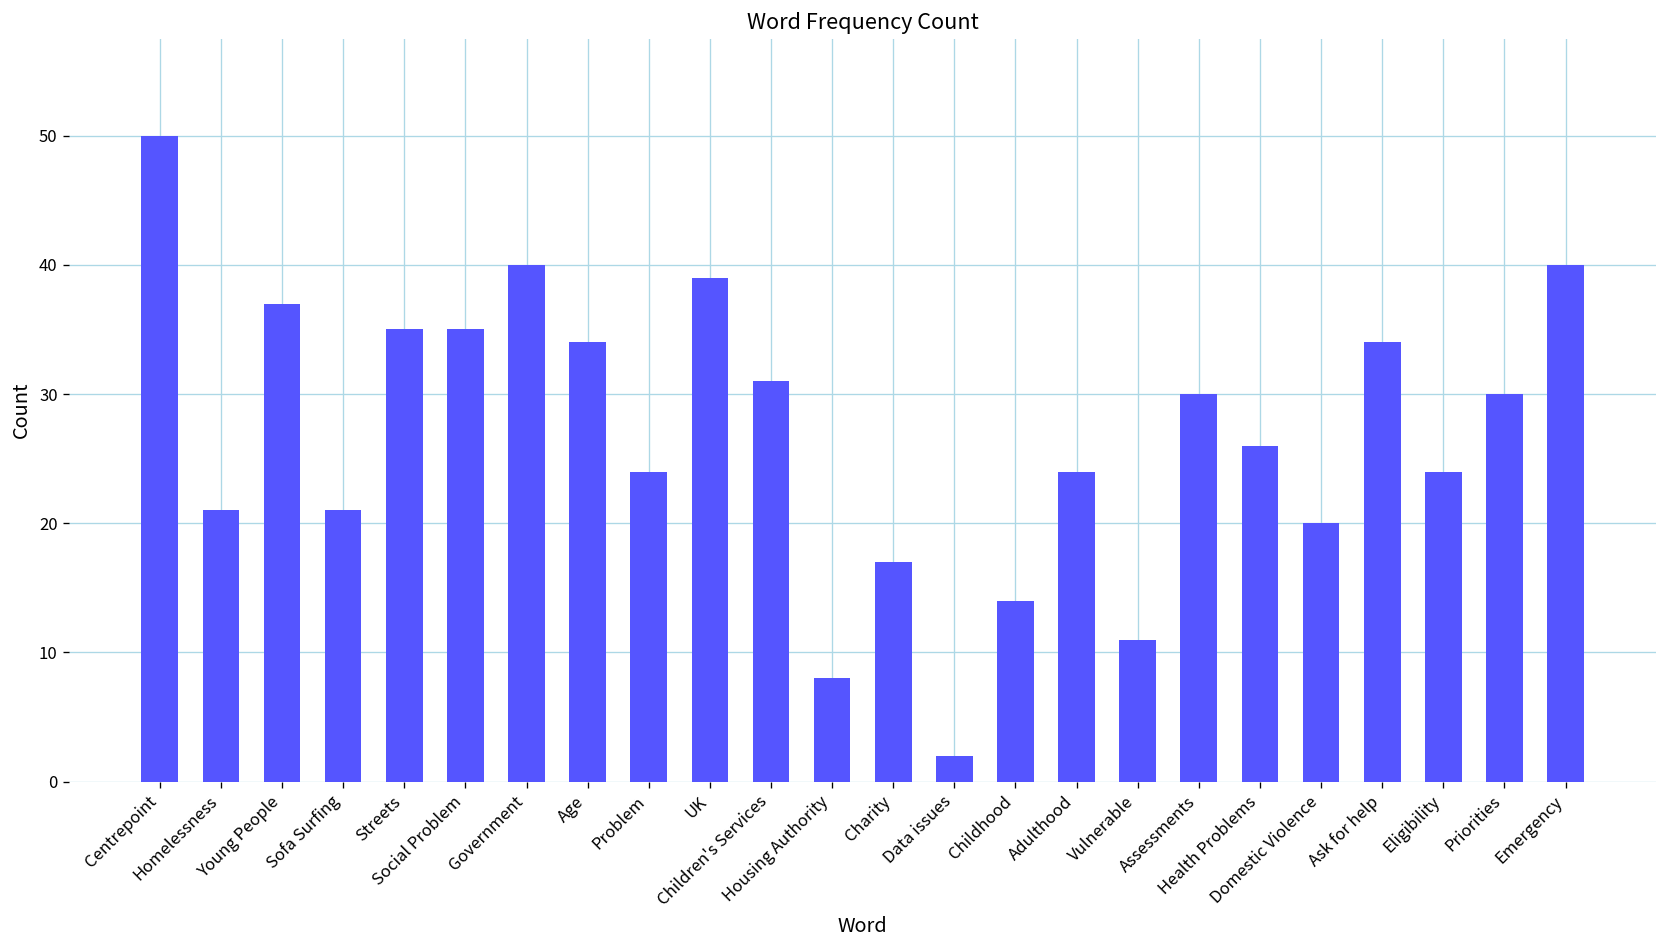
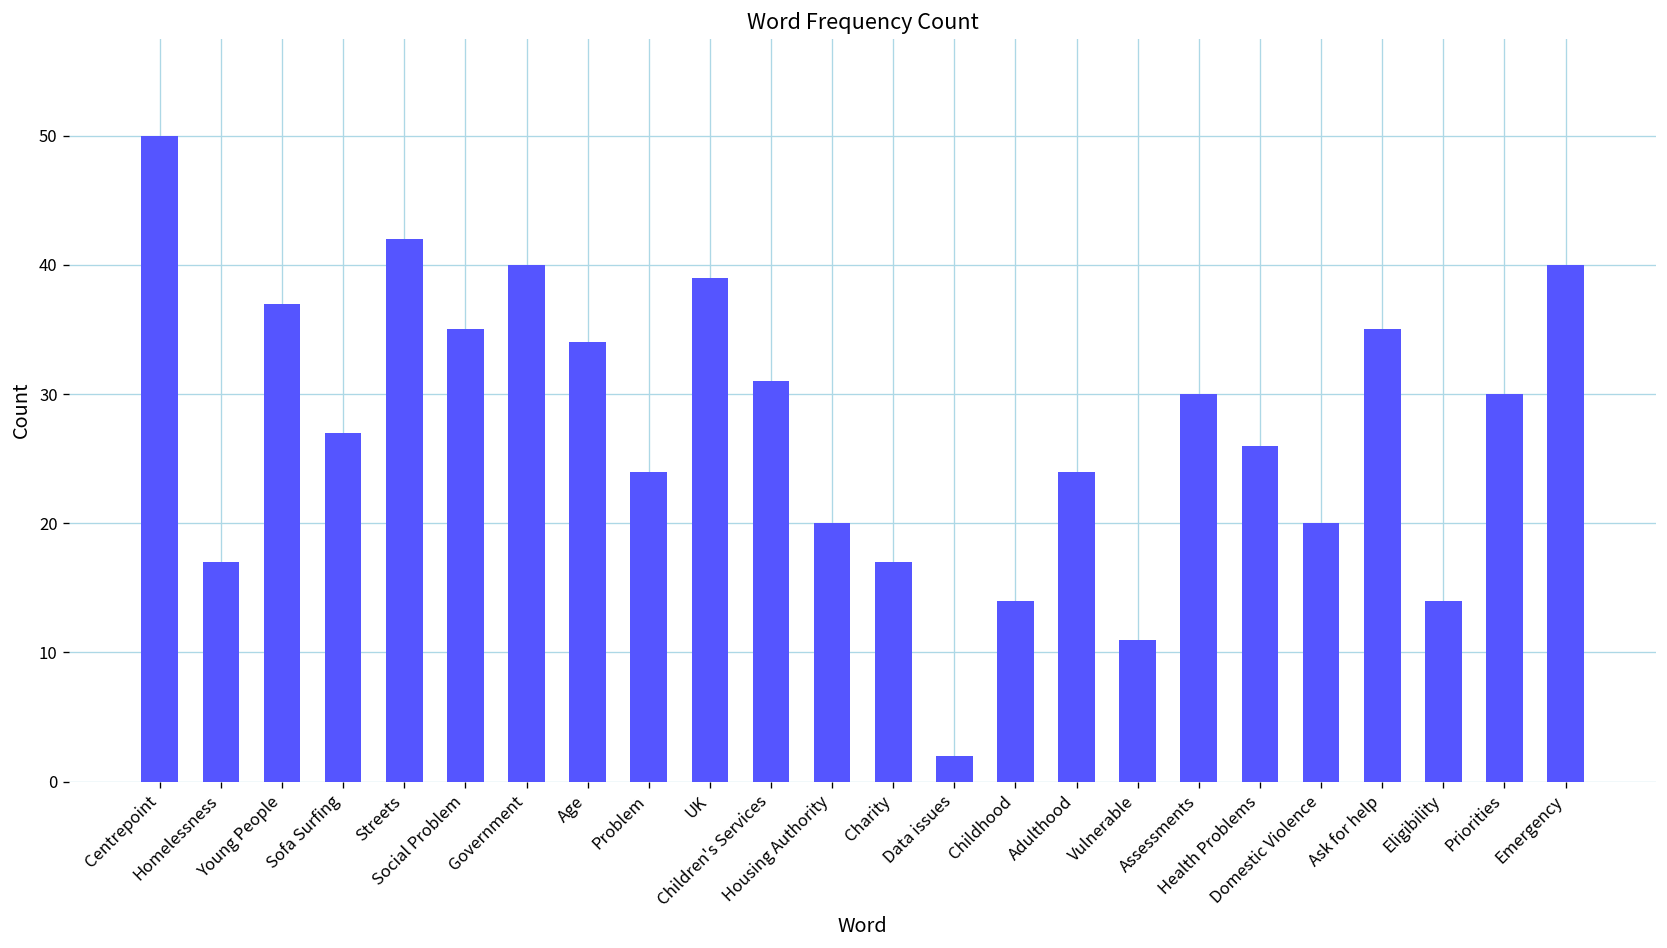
  {
    "Centrepoint": 50,
-   "Homelessness": 21,
+   "Homelessness": 17,
    "Young People": 37,
-   "Sofa Surfing": 21,
-   "Streets": 35,
+   "Sofa Surfing": 27,
+   "Streets": 42,
    "Social Problem": 35,
    "Government": 40,
    "Age": 34,
    "Problem": 24,
    "UK": 39,
    "Children's Services": 31,
-   "Housing Authority": 8,
+   "Housing Authority": 20,
    "Charity": 17,
    "Data issues": 2,
    "Childhood": 14,
    "Adulthood": 24,
    "Vulnerable": 11,
    "Assessments": 30,
    "Health Problems": 26,
    "Domestic Violence": 20,
-   "Ask for help": 34,
-   "Eligibility": 24,
+   "Ask for help": 35,
+   "Eligibility": 14,
    "Priorities": 30,
    "Emergency": 40
  }
